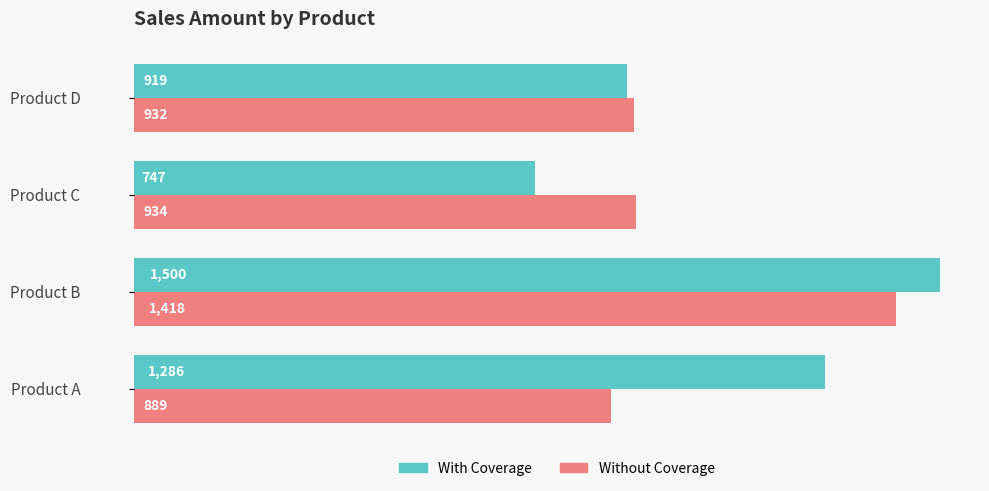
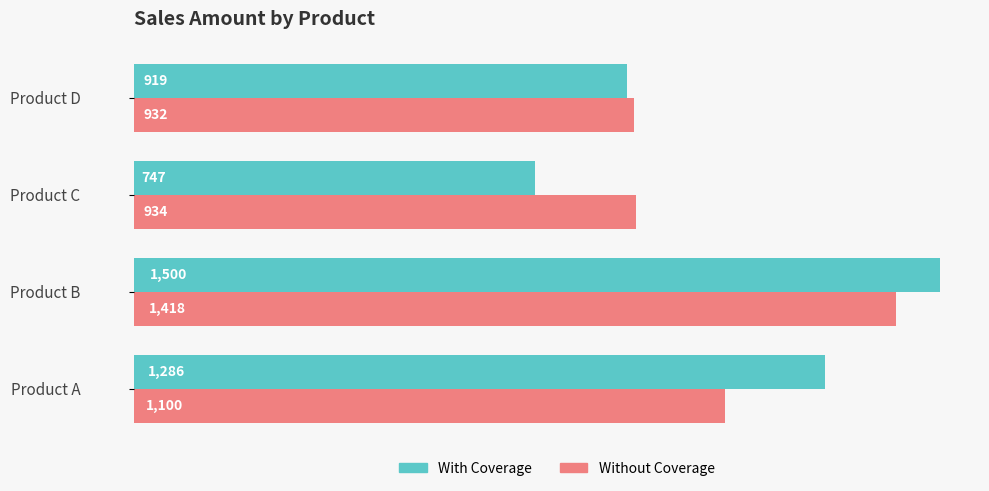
  {
    "With Coverage": {
      "Product D": "919",
      "Product C": "747",
      "Product B": "1,500",
      "Product A": "1,286"
    },
    "Without Coverage": {
      "Product D": "932",
      "Product C": "934",
      "Product B": "1,418",
-     "Product A": "889"
+     "Product A": "1,100"
    }
  }
